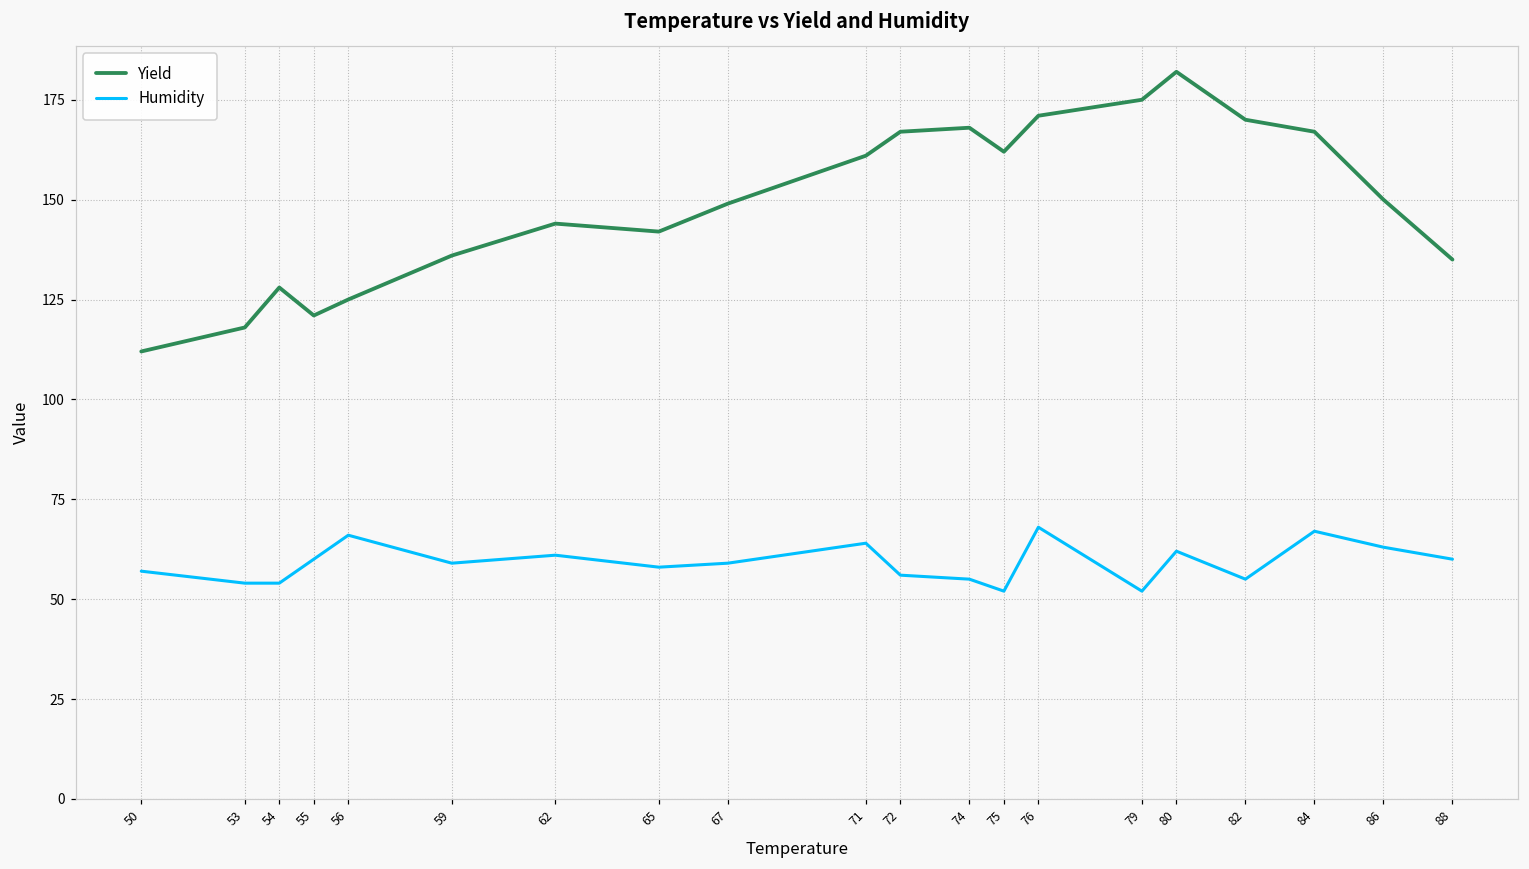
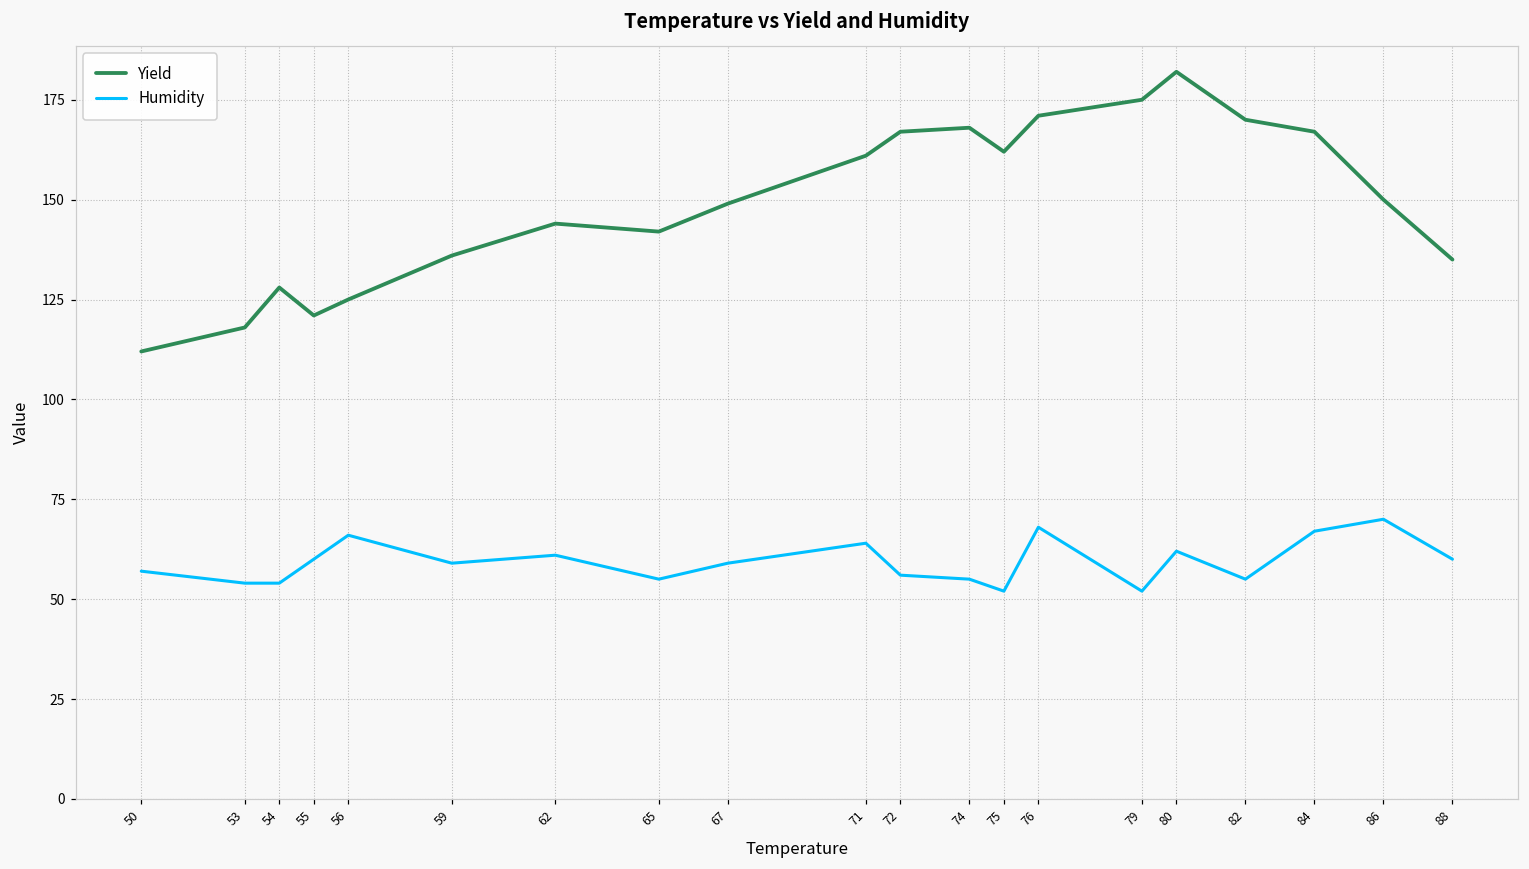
  {
    "Yield": {
      "50": 112,
      "53": 118,
      "54": 128,
      "55": 121,
      "56": 125,
      "59": 136,
      "62": 144,
      "65": 142,
      "67": 149,
      "71": 161,
      "72": 167,
      "74": 168,
      "75": 162,
      "76": 171,
      "79": 175,
      "80": 182,
      "82": 170,
      "84": 167,
      "86": 150,
      "88": 135
    },
    "Humidity": {
      "50": 57,
      "53": 54,
      "54": 54,
      "55": 60,
      "56": 66,
      "59": 59,
      "62": 61,
-     "65": 58,
+     "65": 55,
      "67": 59,
      "71": 64,
      "72": 56,
      "74": 55,
      "75": 52,
      "76": 68,
      "79": 52,
      "80": 62,
      "82": 55,
      "84": 67,
-     "86": 63,
+     "86": 70,
      "88": 60
    }
  }
